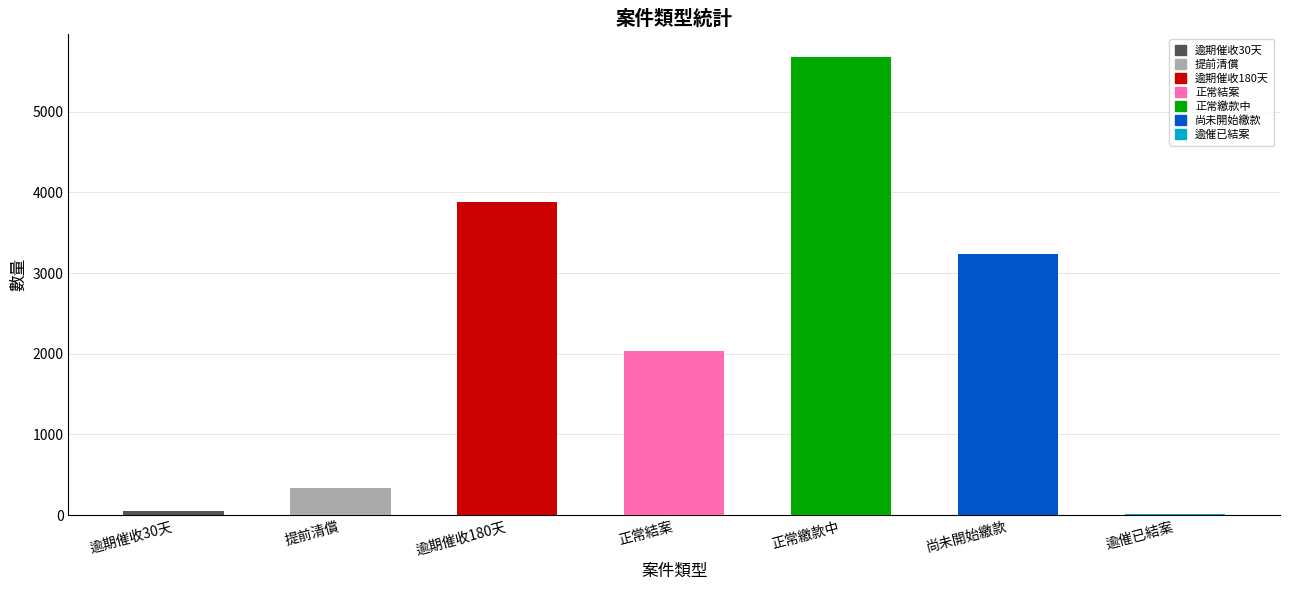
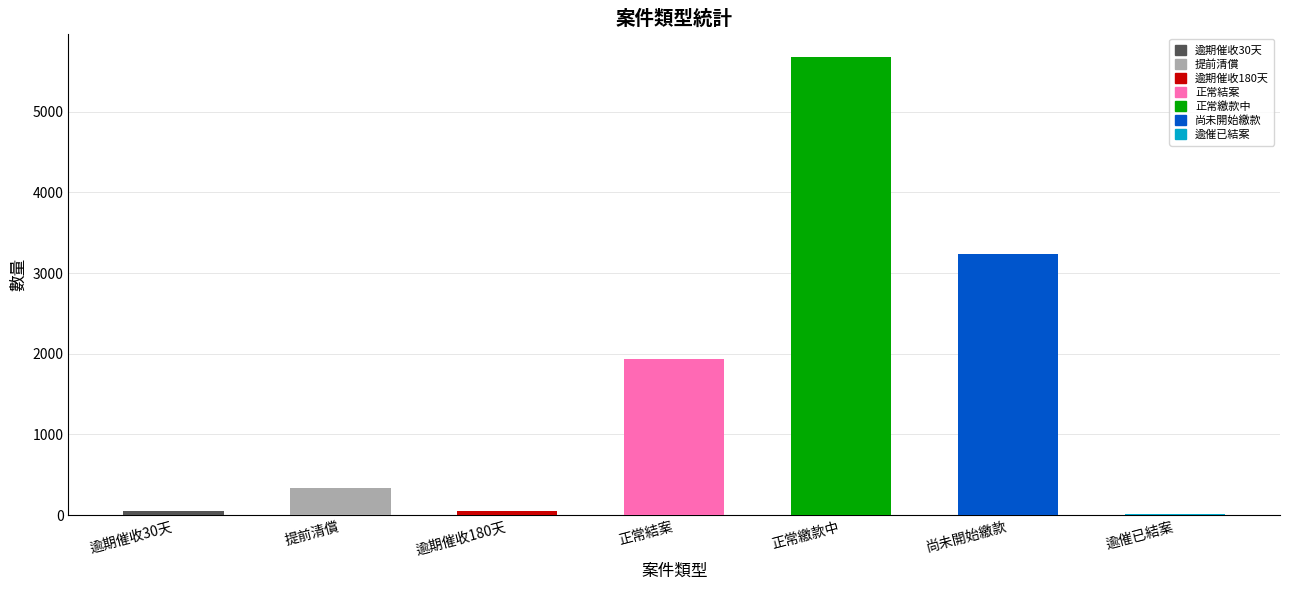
  {
    "逾期催收30天": 100,
    "提前清償": 300,
-   "逾期催收180天": 3900,
-   "正常結案": 2000,
+   "逾期催收180天": 0,
+   "正常結案": 1900,
    "正常繳款中": 5700,
    "尚未開始繳款": 3200
  }
